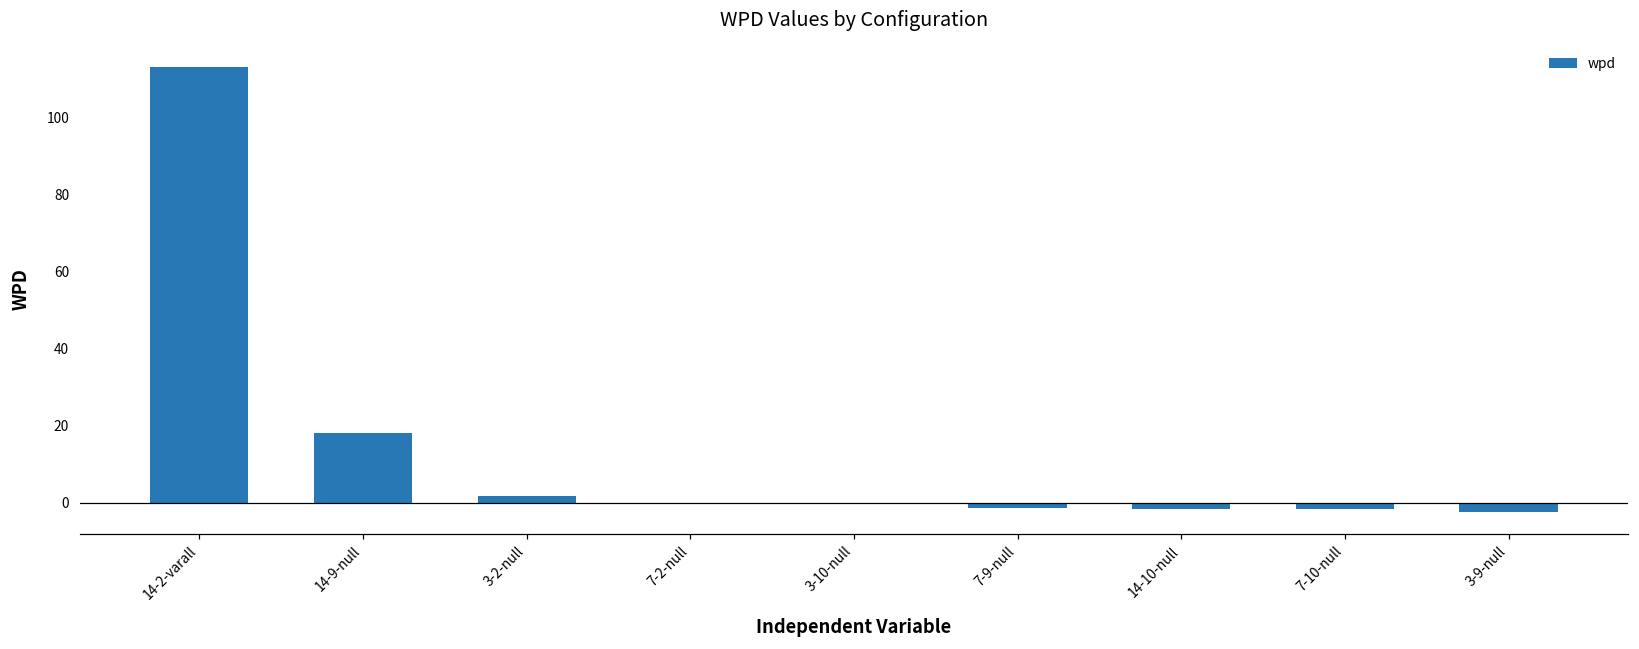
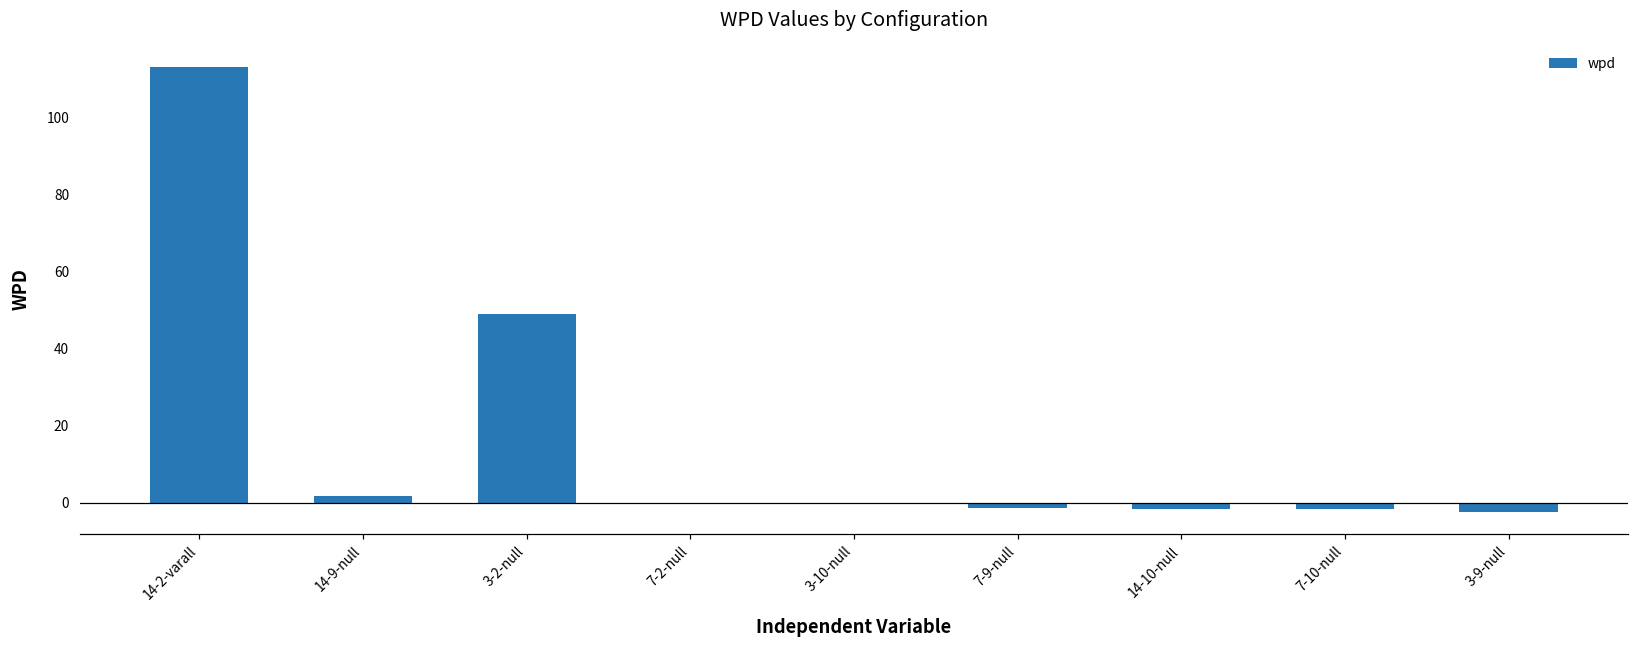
  {
    "14-2-varall": 113,
-   "14-9-null": 18,
-   "3-2-null": 2,
+   "14-9-null": 2,
+   "3-2-null": 49,
    "7-9-null": -1,
    "14-10-null": -2,
    "7-10-null": -2,
    "3-9-null": -2
  }
